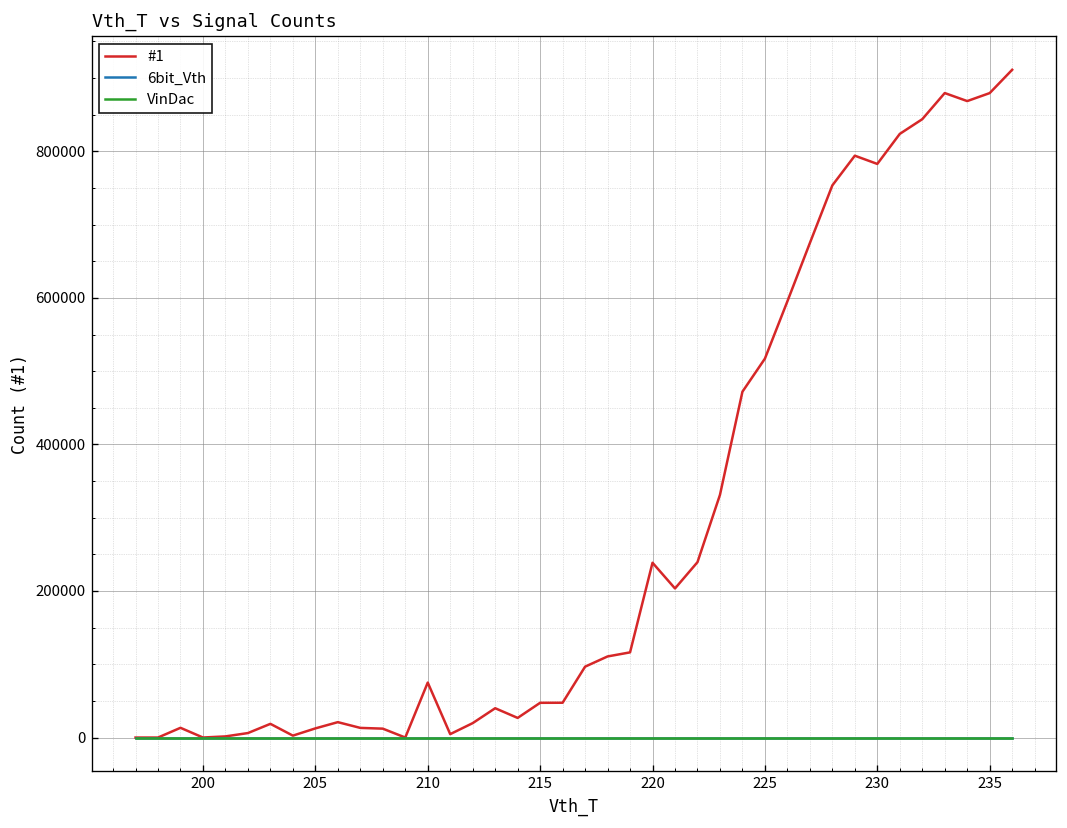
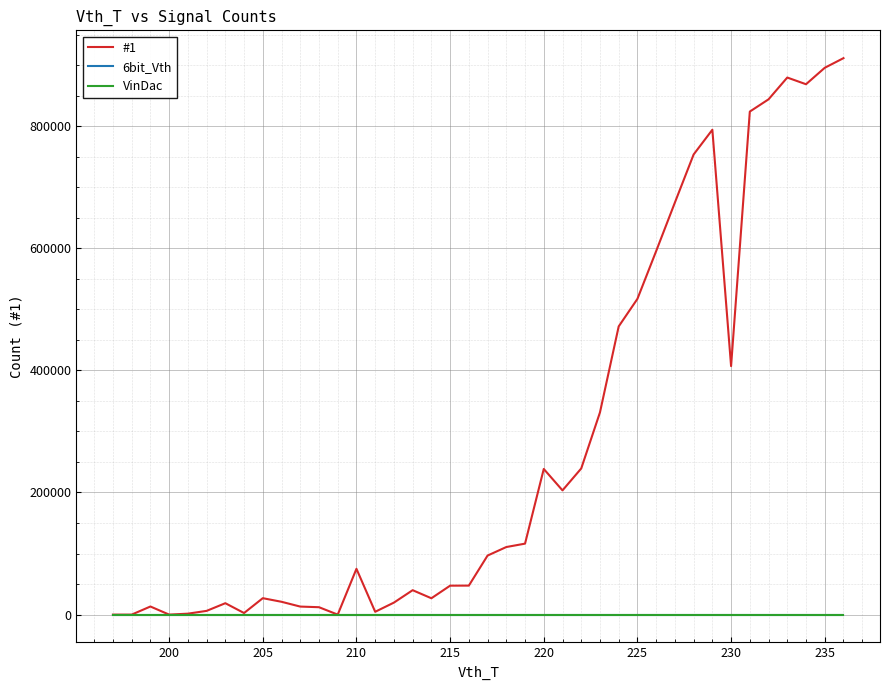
  {
    "#1": {
-     "205": 10000,
+     "205": 30000,
      "210": 80000,
      "215": 50000,
      "220": 240000,
      "225": 520000,
-     "230": 780000,
-     "235": 880000
+     "230": 410000,
+     "235": 900000
    },
    "VinDac": {
      "205": 0,
      "210": 0,
      "215": 0,
      "220": 0,
      "225": 0,
      "230": 0,
      "235": 0
    }
  }
